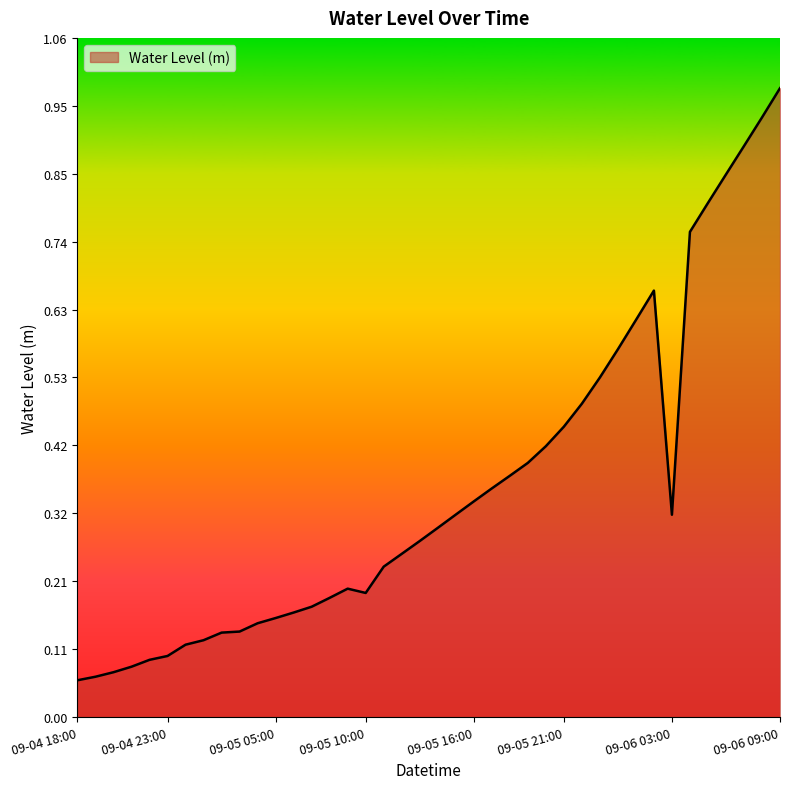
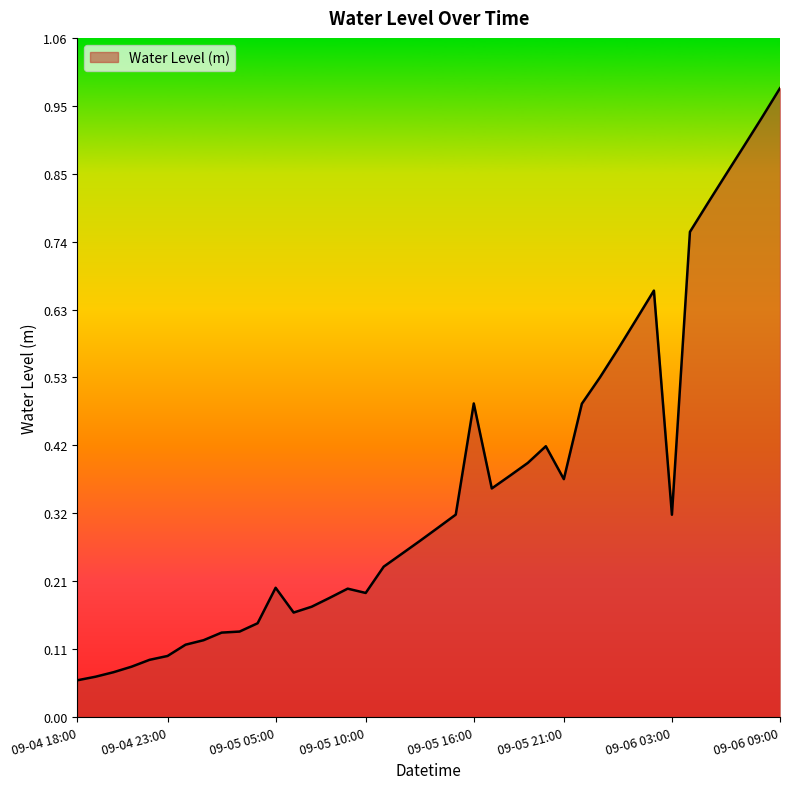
  {
    "09-04 18:00": 0.06,
    "09-04 23:00": 0.10,
-   "09-05 05:00": 0.15,
+   "09-05 05:00": 0.20,
    "09-05 10:00": 0.19,
-   "09-05 16:00": 0.34,
-   "09-05 21:00": 0.45,
+   "09-05 16:00": 0.49,
+   "09-05 21:00": 0.37,
    "09-06 03:00": 0.32,
    "09-06 09:00": 0.98
  }
